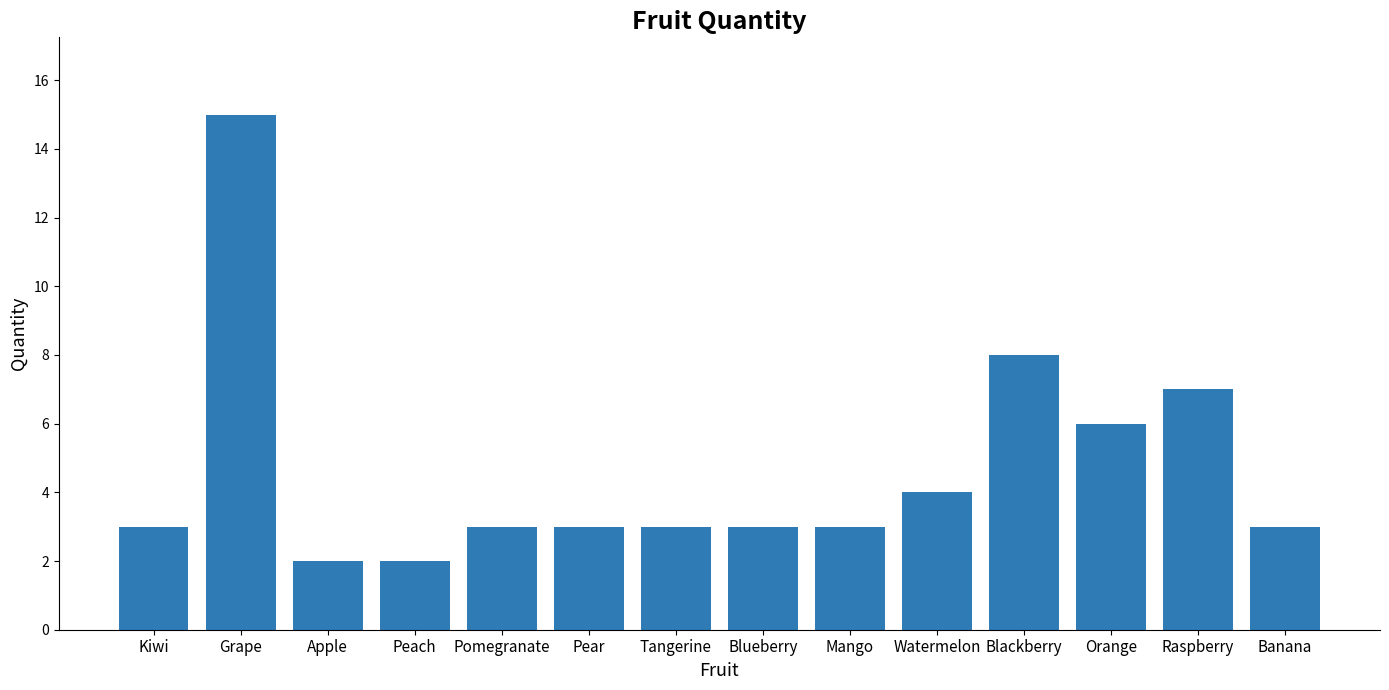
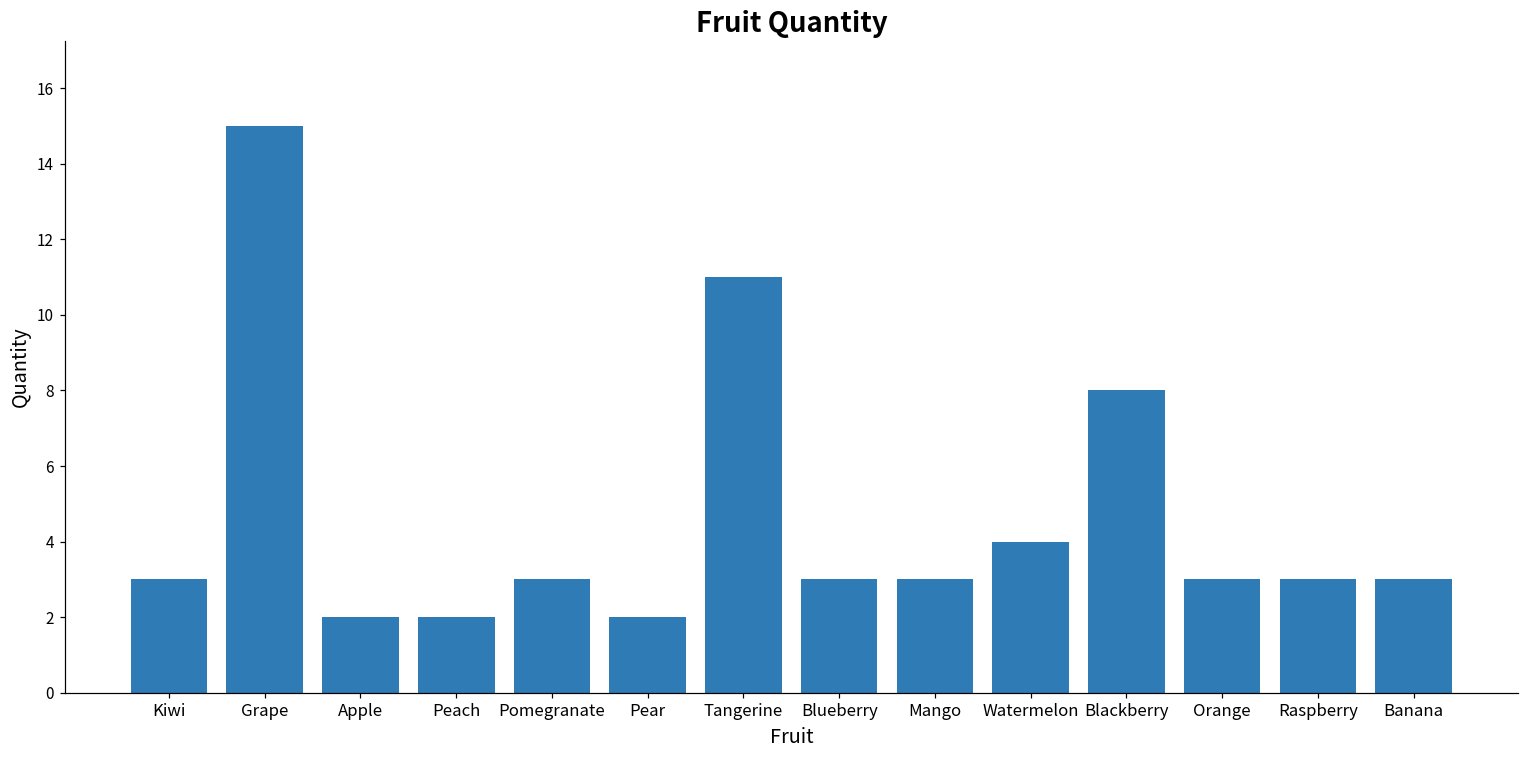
  {
    "Kiwi": 3,
    "Grape": 15,
    "Apple": 2,
    "Peach": 2,
    "Pomegranate": 3,
-   "Pear": 3,
-   "Tangerine": 3,
+   "Pear": 2,
+   "Tangerine": 11,
    "Blueberry": 3,
    "Mango": 3,
    "Watermelon": 4,
    "Blackberry": 8,
-   "Orange": 6,
-   "Raspberry": 7,
+   "Orange": 3,
+   "Raspberry": 3,
    "Banana": 3
  }
